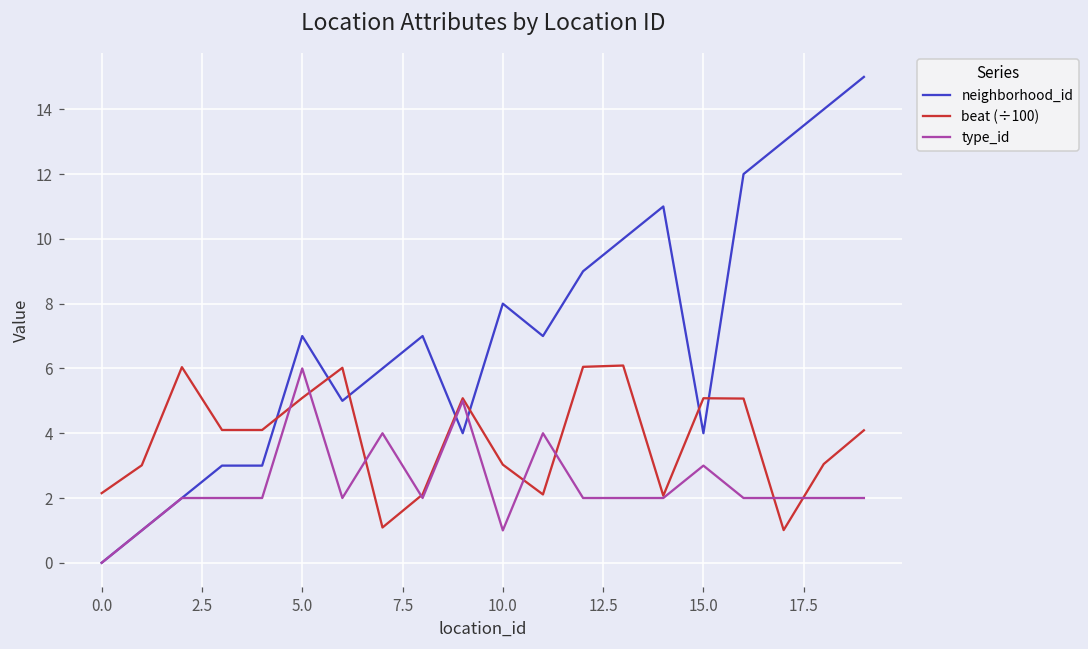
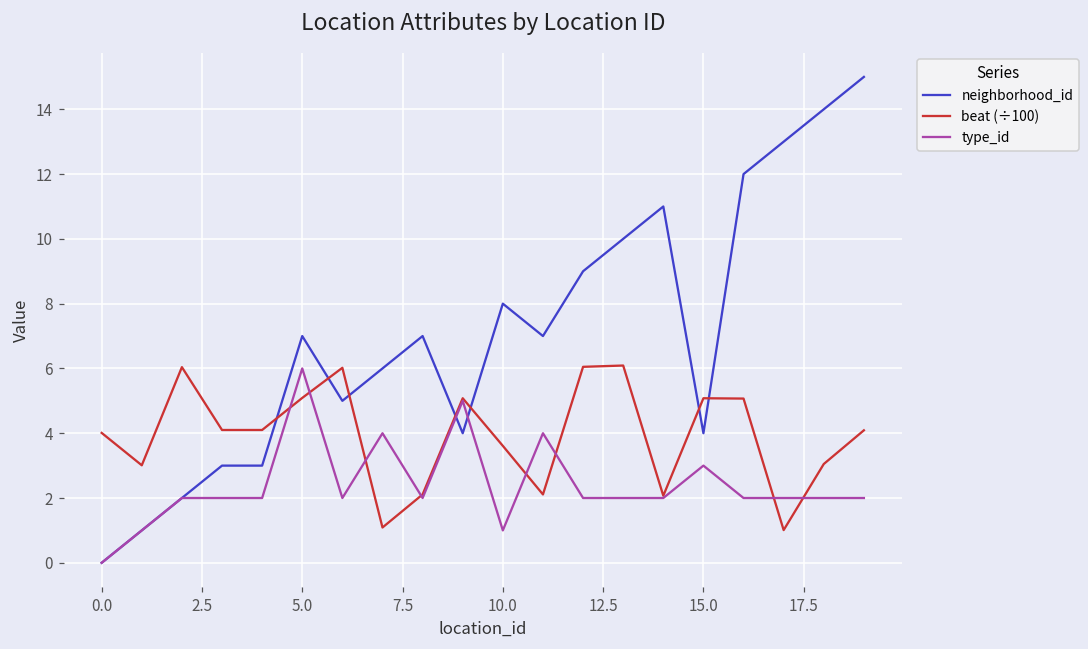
  {
    "neighborhood_id": {
      "5.0": 7.0,
      "10.0": 8.0,
      "15.0": 4.0
    },
    "beat (÷100)": {
-     "0.0": 2.2,
+     "0.0": 4.0,
      "5.0": 5.1,
-     "10.0": 3.0,
+     "10.0": 3.6,
      "15.0": 5.1
    },
    "type_id": {
      "5.0": 6.0,
      "10.0": 1.0,
      "15.0": 3.0
    }
  }
